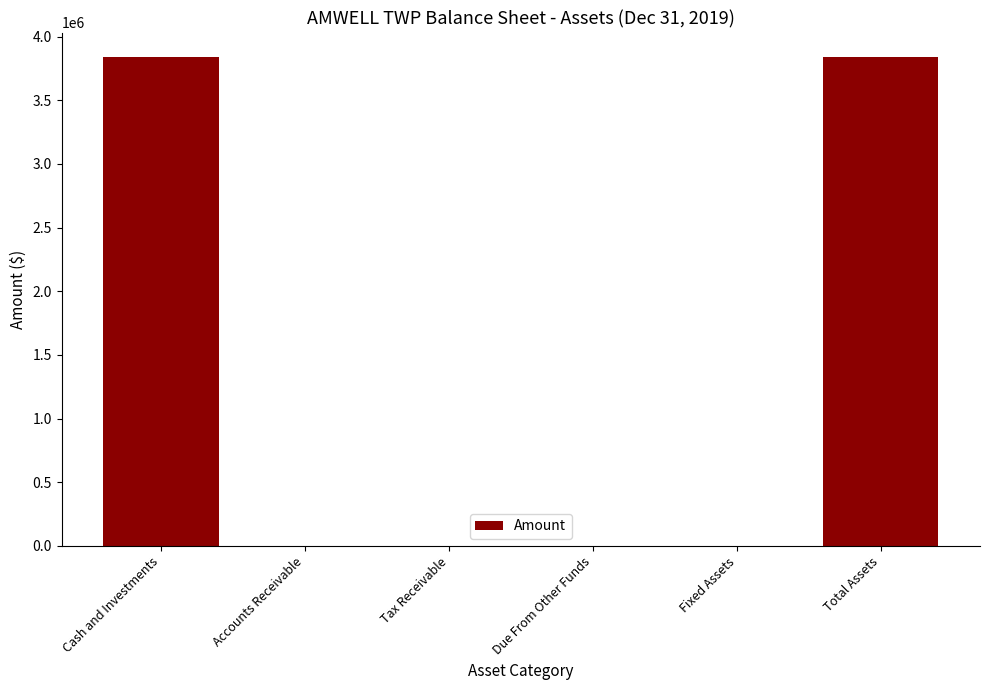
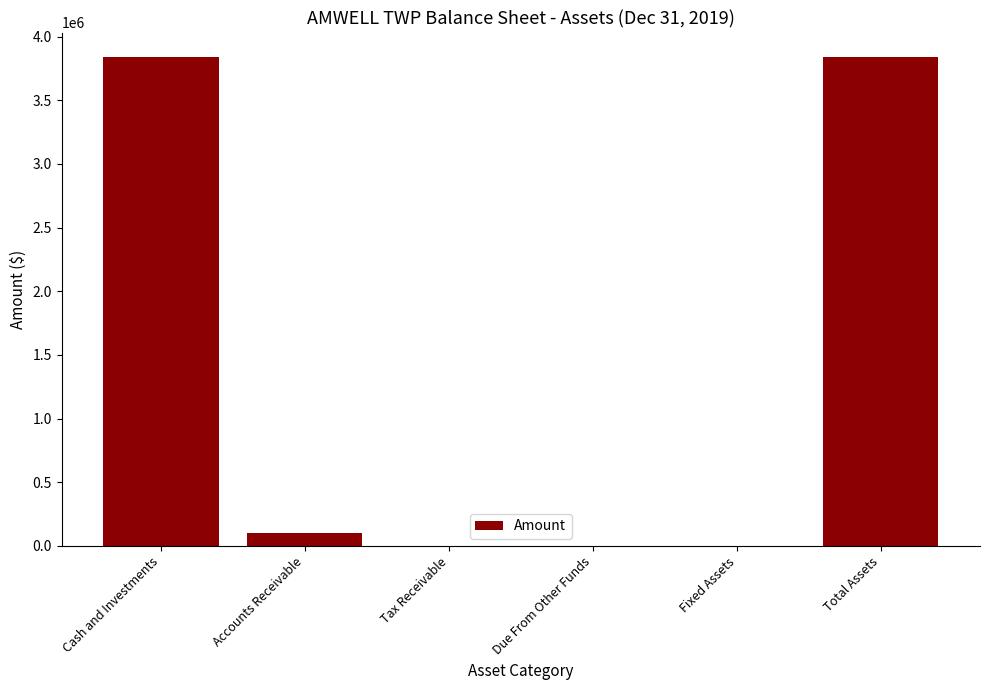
  {
    "Cash and Investments": 3840000,
-   "Accounts Receivable": 0,
+   "Accounts Receivable": 100000,
    "Tax Receivable": 0,
    "Due From Other Funds": 0,
    "Fixed Assets": 0,
    "Total Assets": 3840000
  }
